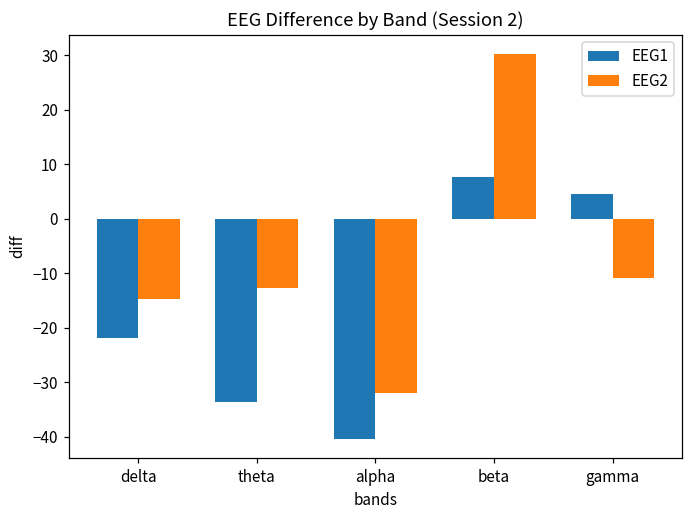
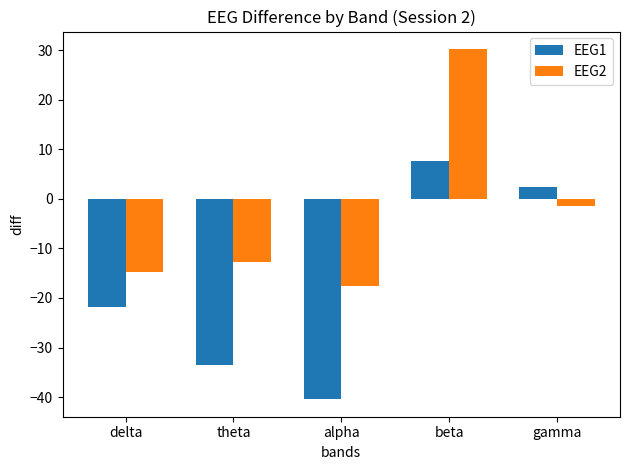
  {
    "EEG1": {
      "delta": -22,
      "theta": -34,
      "alpha": -40,
      "beta": 8,
-     "gamma": 4
+     "gamma": 2
    },
    "EEG2": {
      "delta": -15,
      "theta": -13,
-     "alpha": -32,
+     "alpha": -18,
      "beta": 30,
-     "gamma": -11
+     "gamma": -1
    }
  }
